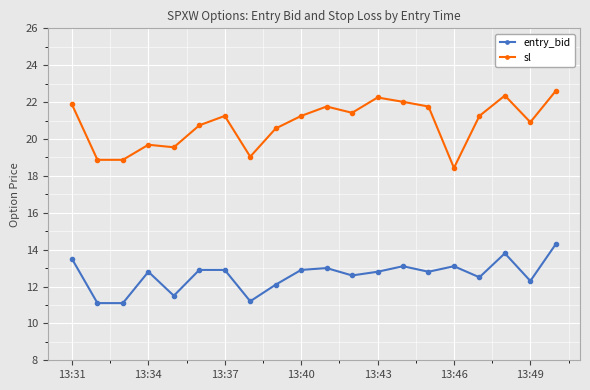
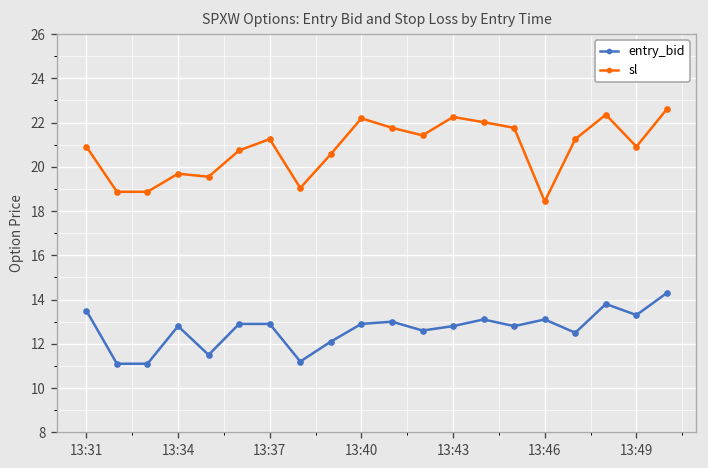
  {
    "entry_bid": {
      "13:31": 13.5,
      "13:34": 12.8,
      "13:37": 12.9,
      "13:40": 12.9,
      "13:43": 12.8,
      "13:46": 13.1,
-     "13:49": 12.3
+     "13:49": 13.3
    },
    "sl": {
-     "13:31": 21.9,
+     "13:31": 20.9,
      "13:34": 19.7,
      "13:37": 21.3,
-     "13:40": 21.3,
+     "13:40": 22.2,
      "13:43": 22.3,
      "13:46": 18.4,
      "13:49": 20.9
    }
  }
